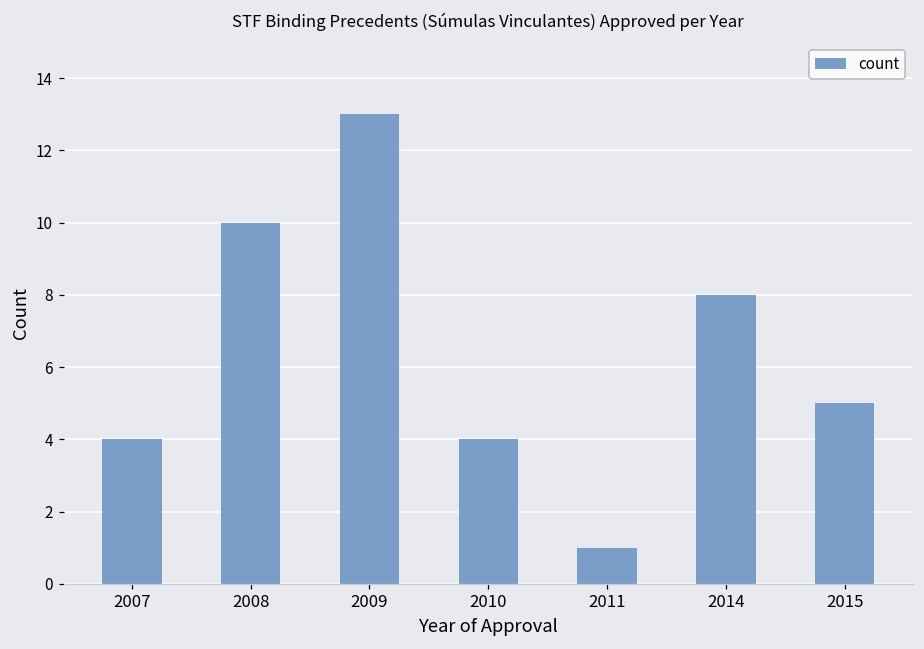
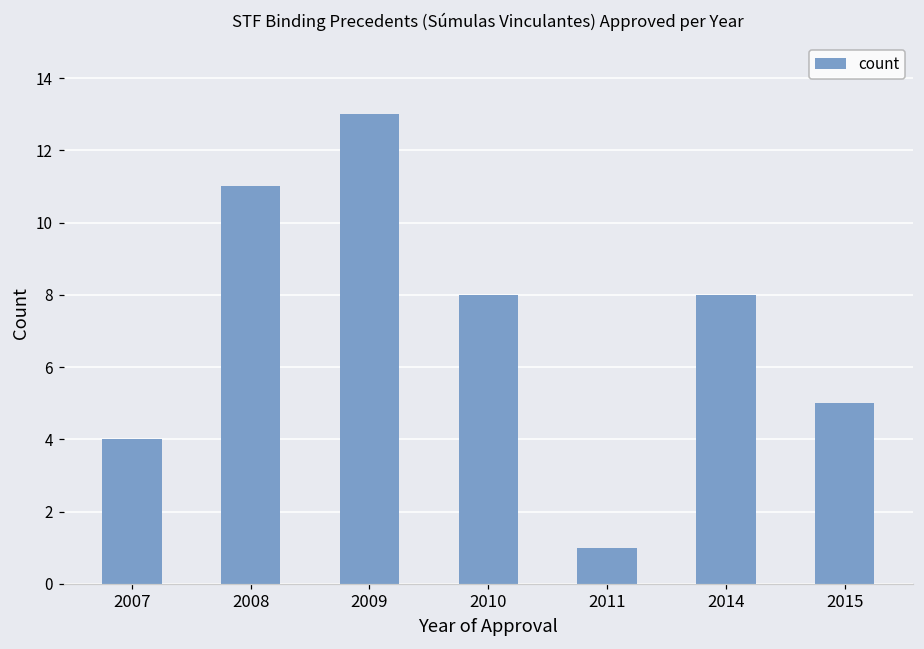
  {
    "2007": 4,
-   "2008": 10,
+   "2008": 11,
    "2009": 13,
-   "2010": 4,
+   "2010": 8,
    "2011": 1,
    "2014": 8,
    "2015": 5
  }
